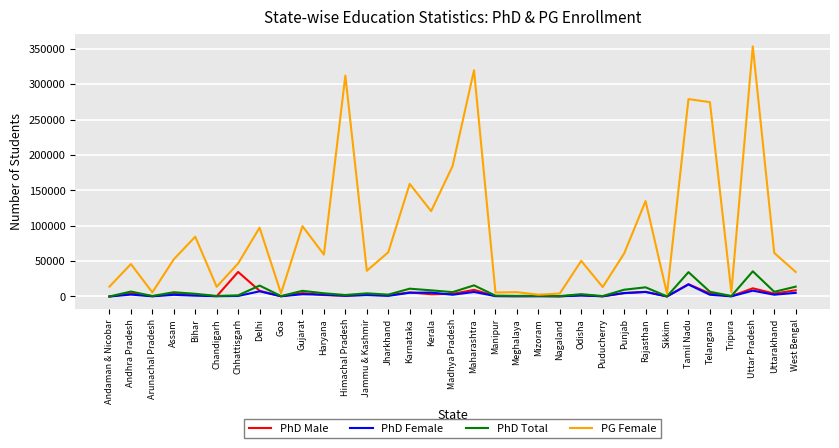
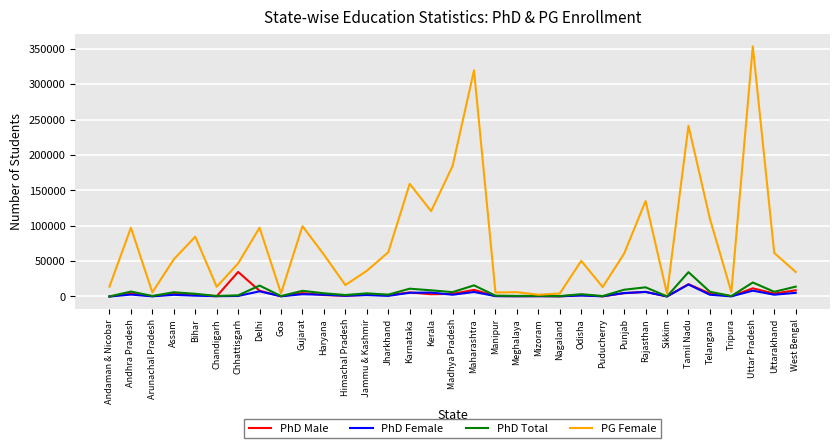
  {
    "PhD Male": {
      "Chhattisgarh": 30000
    },
    "PhD Total": {
      "Delhi": 20000,
      "Karnataka": 10000,
      "Maharashtra": 20000,
      "Punjab": 10000,
      "Rajasthan": 10000,
      "Tamil Nadu": 30000,
-     "Uttar Pradesh": 40000,
+     "Uttar Pradesh": 20000,
      "West Bengal": 10000
    },
    "PG Female": {
      "Andaman & Nicobar": 10000,
-     "Andhra Pradesh": 50000,
+     "Andhra Pradesh": 100000,
      "Arunachal Pradesh": 10000,
      "Assam": 50000,
      "Bihar": 80000,
      "Chandigarh": 10000,
      "Chhattisgarh": 50000,
      "Delhi": 100000,
      "Goa": 0,
      "Gujarat": 100000,
      "Haryana": 60000,
-     "Himachal Pradesh": 310000,
+     "Himachal Pradesh": 20000,
      "Jammu & Kashmir": 40000,
      "Jharkhand": 60000,
      "Karnataka": 160000,
      "Kerala": 120000,
      "Madhya Pradesh": 180000,
      "Maharashtra": 320000,
      "Manipur": 10000,
      "Meghalaya": 10000,
      "Nagaland": 0,
      "Odisha": 50000,
      "Puducherry": 10000,
      "Punjab": 60000,
      "Rajasthan": 130000,
      "Sikkim": 0,
-     "Tamil Nadu": 280000,
-     "Telangana": 270000,
+     "Tamil Nadu": 240000,
+     "Telangana": 110000,
      "Tripura": 10000,
      "Uttar Pradesh": 350000,
      "Uttarakhand": 60000,
      "West Bengal": 30000
    }
  }
